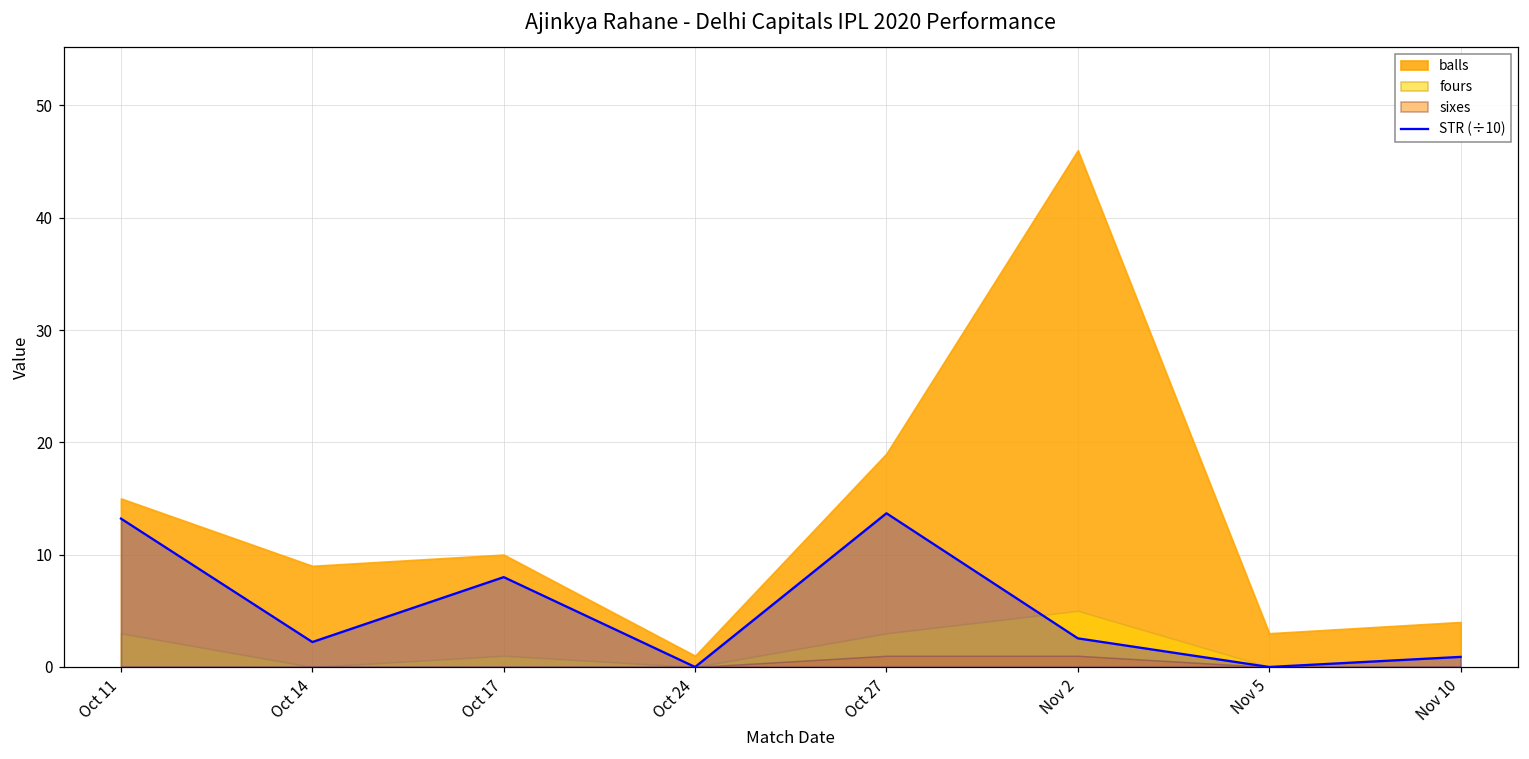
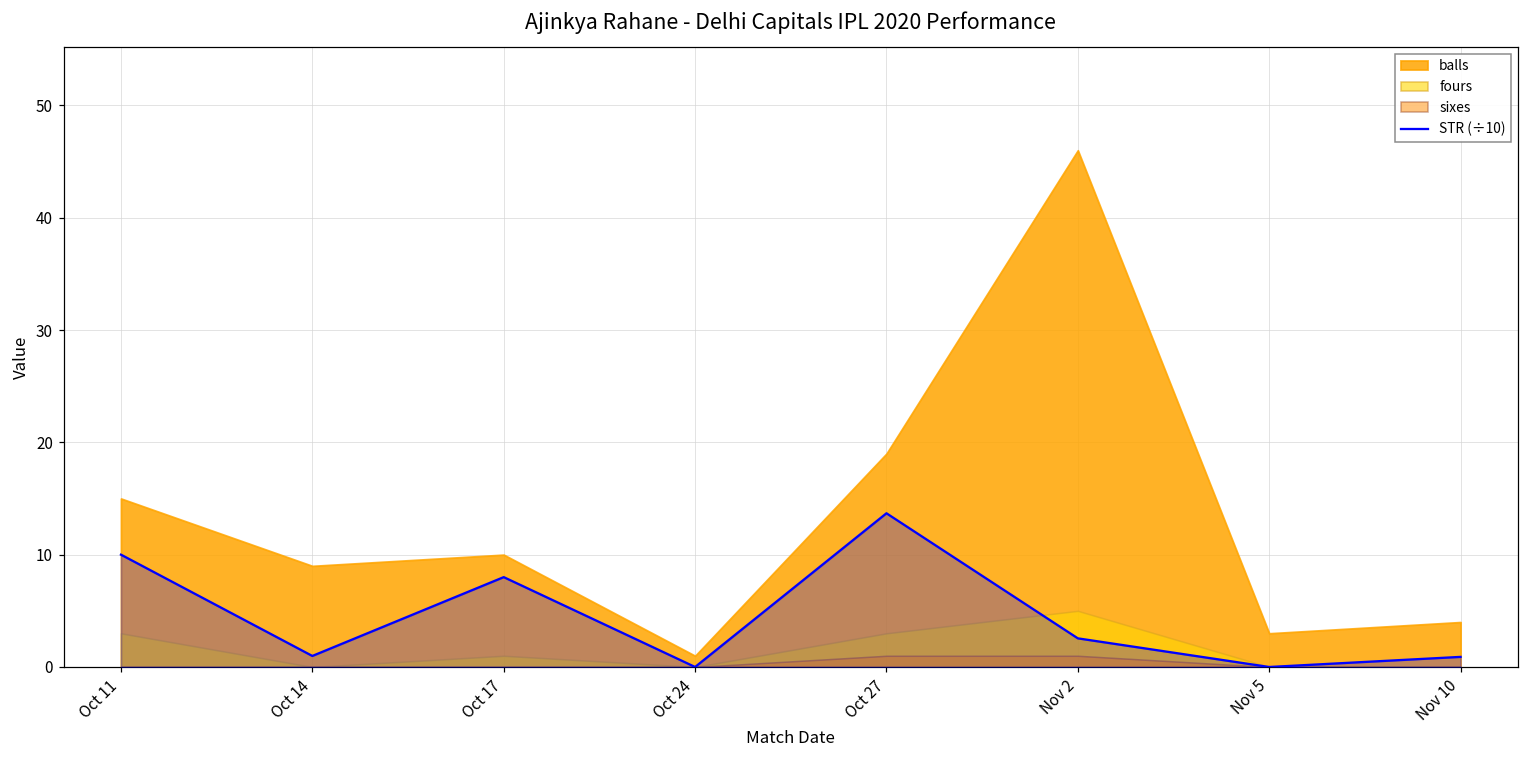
  {
    "STR (÷10)": {
-     "Oct 11": 13.2,
-     "Oct 14": 2.2,
+     "Oct 11": 10.0,
+     "Oct 14": 1.0,
      "Oct 17": 8.0,
      "Oct 27": 13.7,
      "Nov 2": 2.6,
      "Nov 10": 0.9
    }
  }
